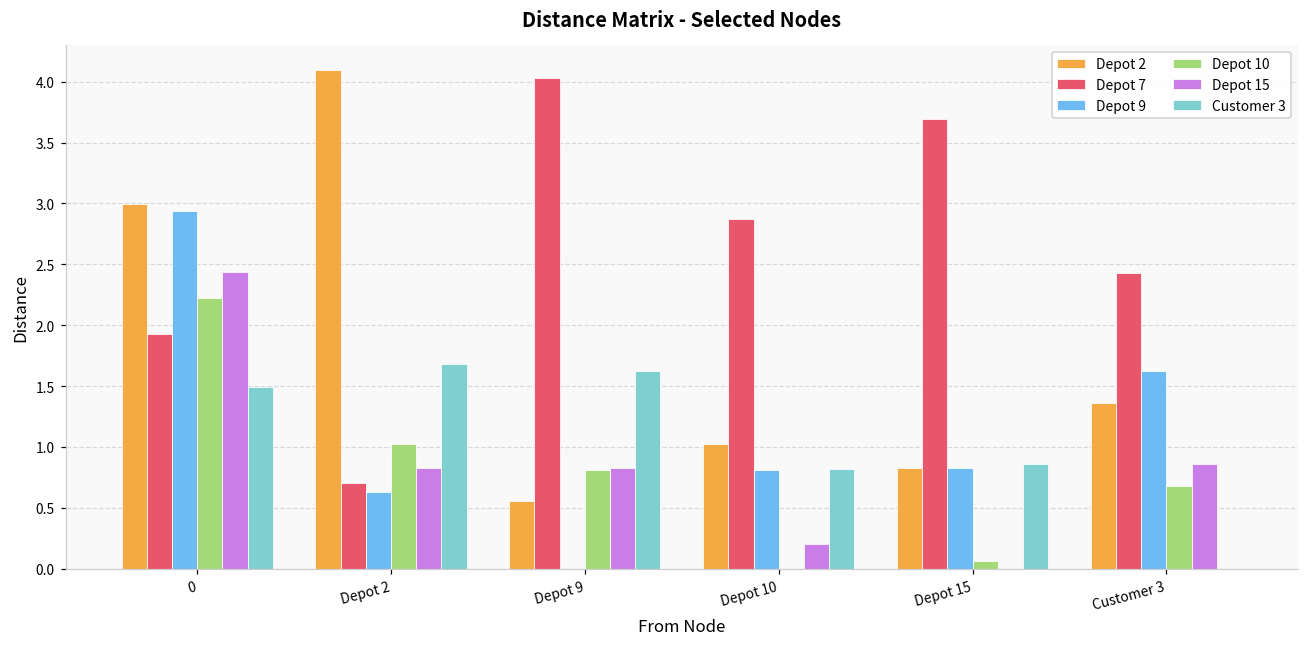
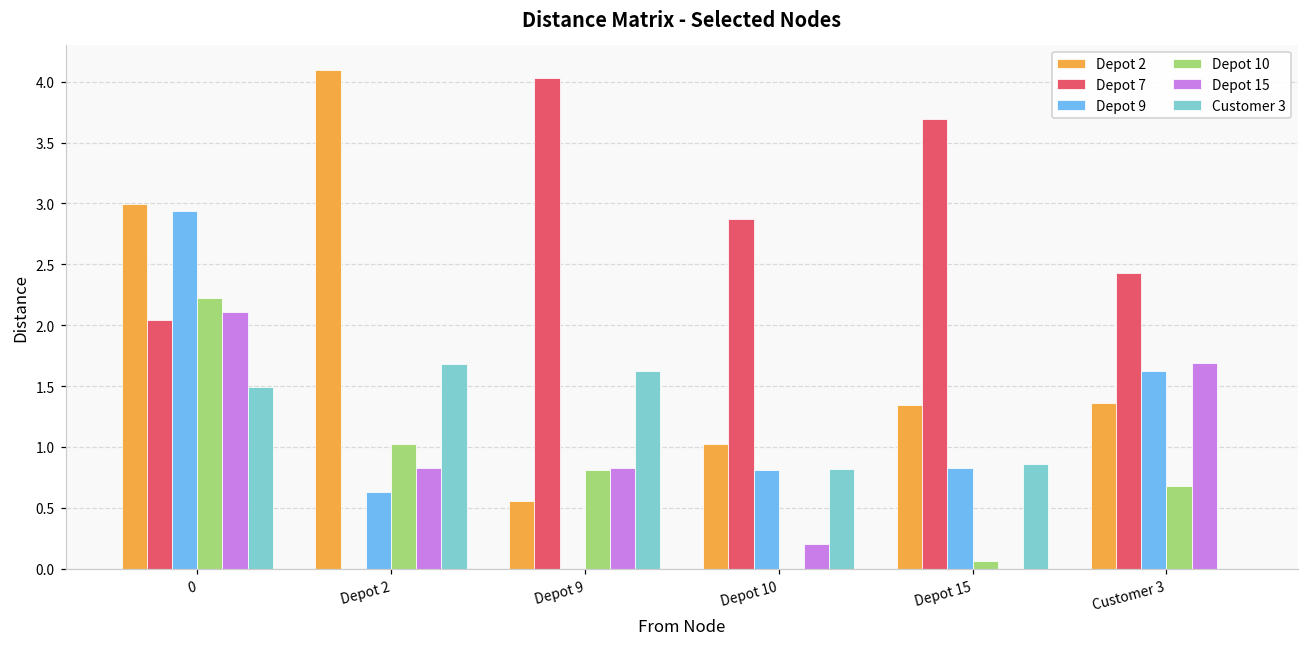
  {
    "Depot 2": {
      "0": 2.99,
      "Depot 2": 4.10,
      "Depot 9": 0.55,
      "Depot 10": 1.03,
-     "Depot 15": 0.82,
+     "Depot 15": 1.35,
      "Customer 3": 1.36
    },
    "Depot 7": {
-     "0": 1.92,
-     "Depot 2": 0.7,
+     "0": 2.04,
+     "Depot 2": 0.0,
      "Depot 9": 4.03,
      "Depot 10": 2.87,
      "Depot 15": 3.70,
      "Customer 3": 2.43
    },
    "Depot 10": {
      "0": 2.22,
      "Depot 2": 1.03,
      "Depot 9": 0.81,
      "Depot 10": 0.00,
      "Depot 15": 0.06,
      "Customer 3": 0.68
    },
    "Depot 15": {
-     "0": 2.43,
+     "0": 2.11,
      "Depot 2": 0.82,
      "Depot 9": 0.83,
      "Depot 10": 0.20,
      "Depot 15": 0.00,
-     "Customer 3": 0.86
+     "Customer 3": 1.69
    }
  }
